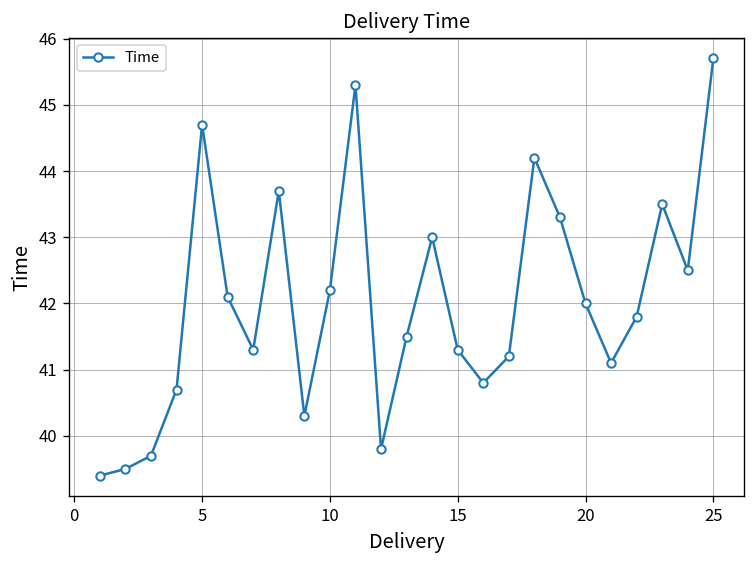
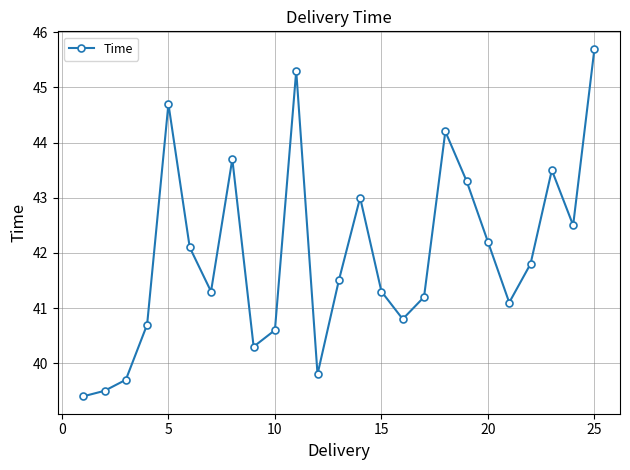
  {
    "5": 44.7,
-   "10": 42.2,
+   "10": 40.6,
    "15": 41.3,
-   "20": 42.0,
+   "20": 42.2,
    "25": 45.7
  }
